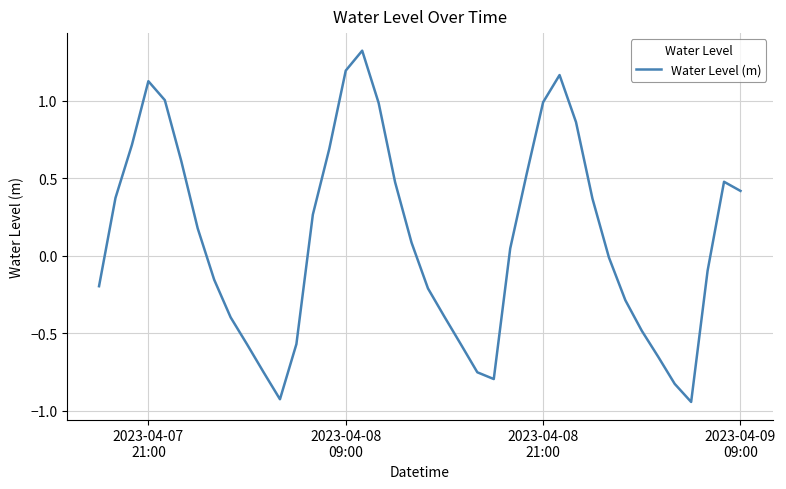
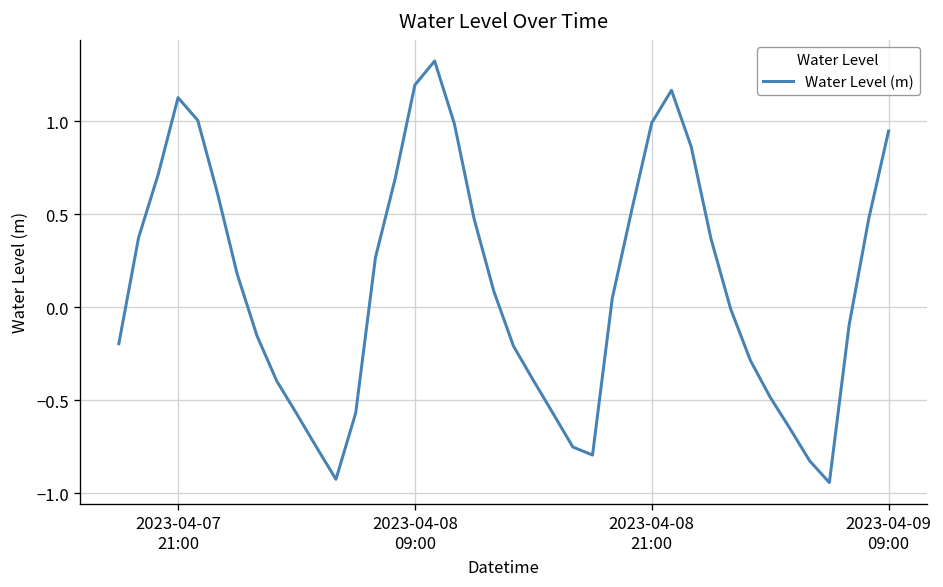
  {
    "2023-04-07 21:00": 1.13,
    "2023-04-08 09:00": 1.20,
    "2023-04-08 21:00": 0.99,
-   "2023-04-09 09:00": 0.42
+   "2023-04-09 09:00": 0.95
  }
